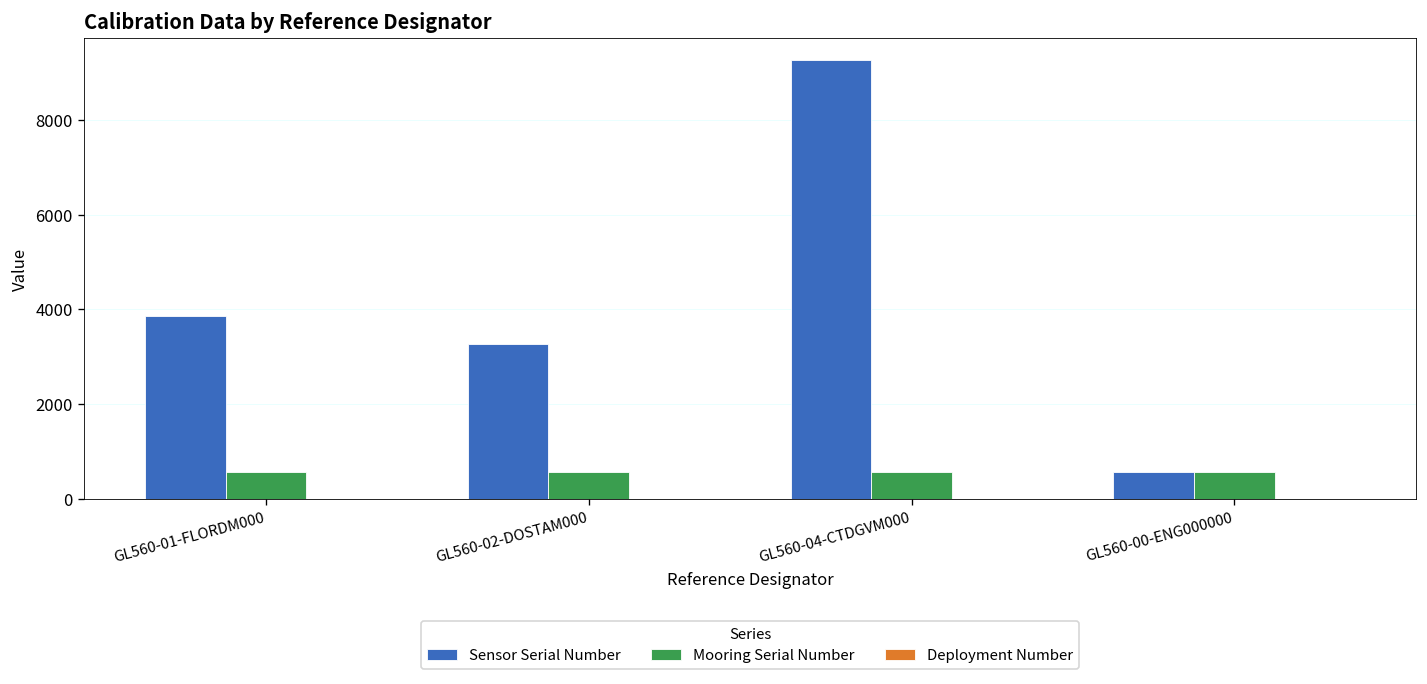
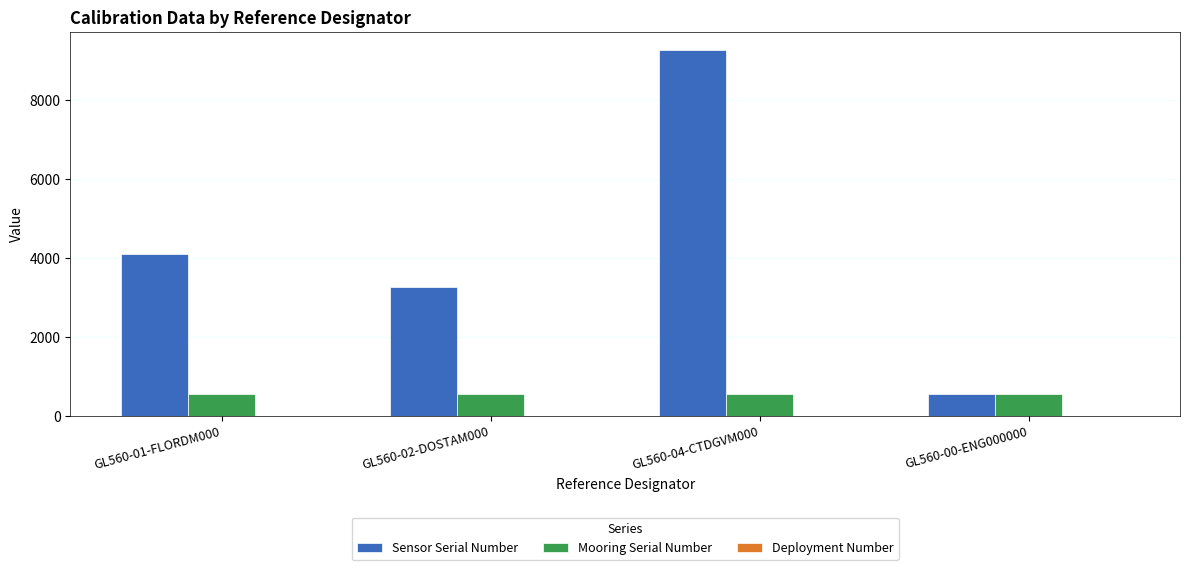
  {
    "Sensor Serial Number": {
-     "GL560-01-FLORDM000": 3900,
+     "GL560-01-FLORDM000": 4100,
      "GL560-02-DOSTAM000": 3300,
      "GL560-04-CTDGVM000": 9300,
      "GL560-00-ENG000000": 600
    },
    "Mooring Serial Number": {
      "GL560-01-FLORDM000": 600,
      "GL560-02-DOSTAM000": 600,
      "GL560-04-CTDGVM000": 600,
      "GL560-00-ENG000000": 600
    }
  }
